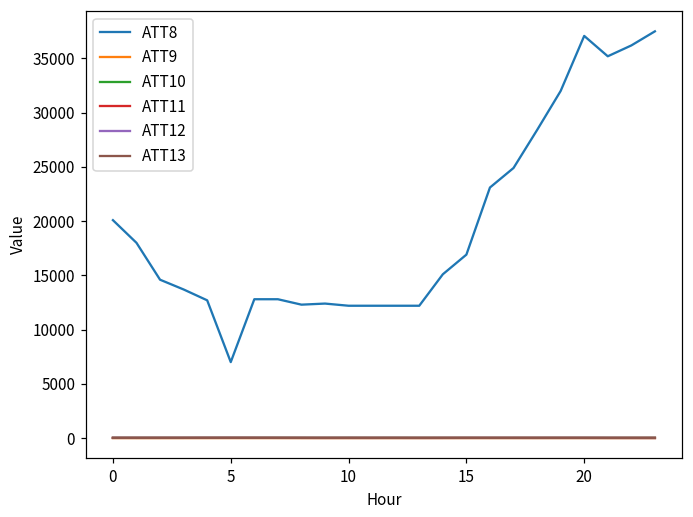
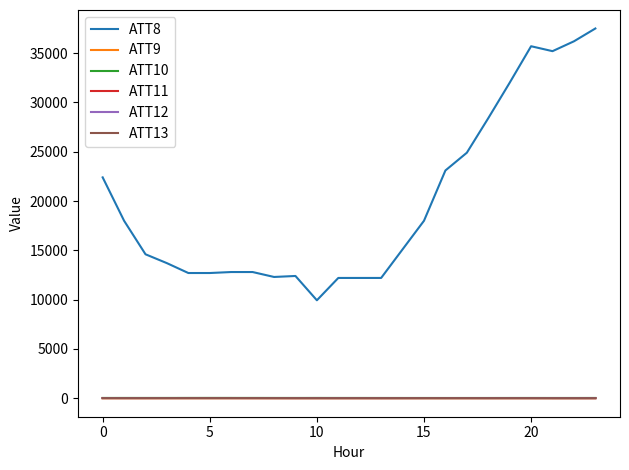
  {
    "ATT8": {
-     "0": 20000,
-     "5": 7000,
-     "10": 12000,
-     "15": 17000,
-     "20": 37000
+     "0": 22000,
+     "5": 13000,
+     "10": 10000,
+     "15": 18000,
+     "20": 36000
    },
    "ATT13": {
      "0": 0,
      "5": 0,
      "10": 0,
      "15": 0,
      "20": 0
    }
  }
